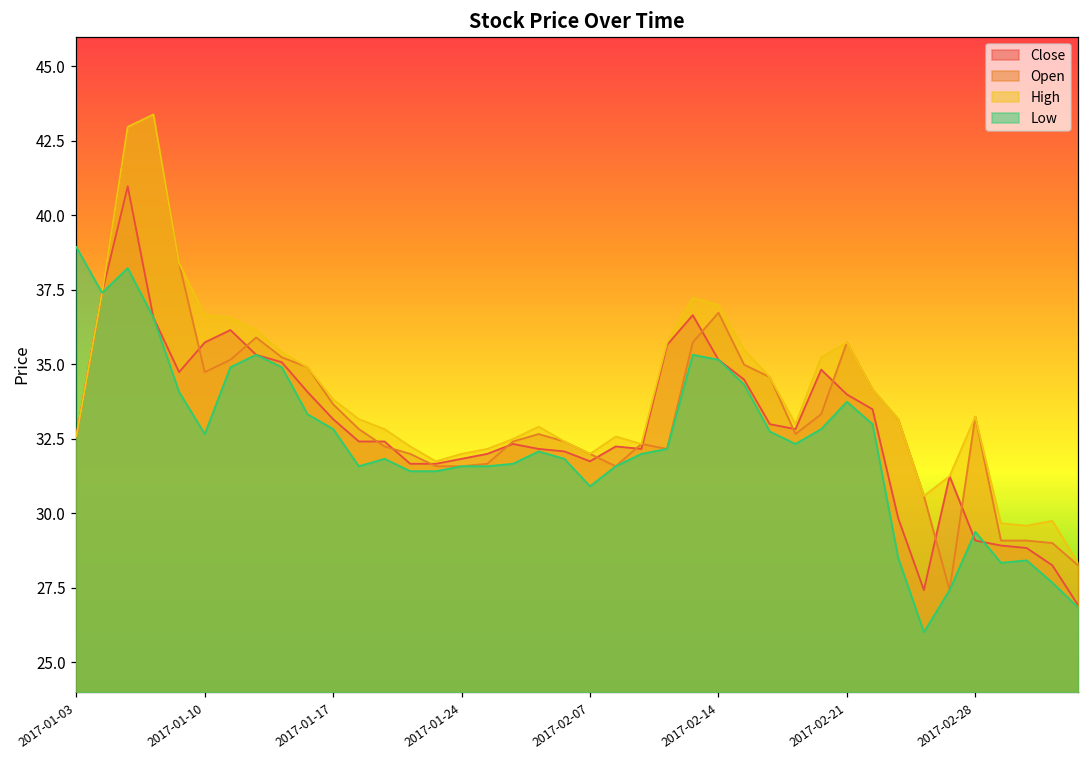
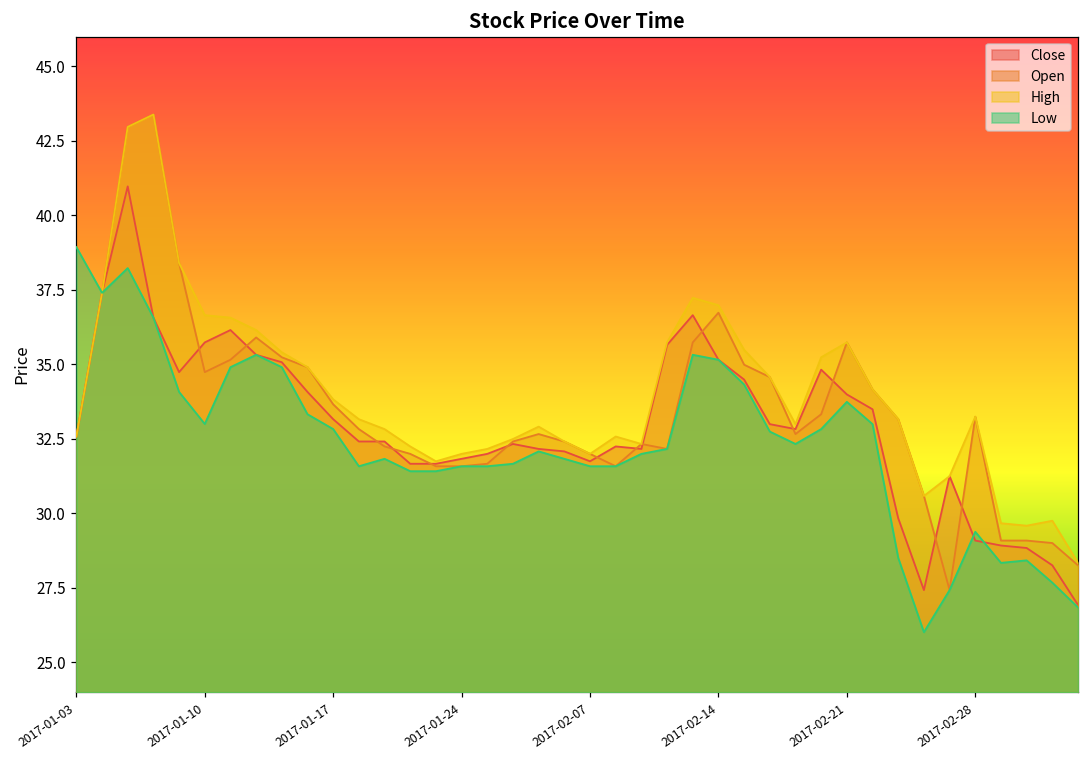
  {
    "Low": {
      "2017-01-03": 38.9,
-     "2017-01-10": 32.7,
+     "2017-01-10": 33.0,
      "2017-01-17": 32.8,
-     "2017-02-07": 30.9,
+     "2017-02-07": 31.6,
      "2017-02-21": 33.7,
      "2017-02-28": 29.4
    }
  }
